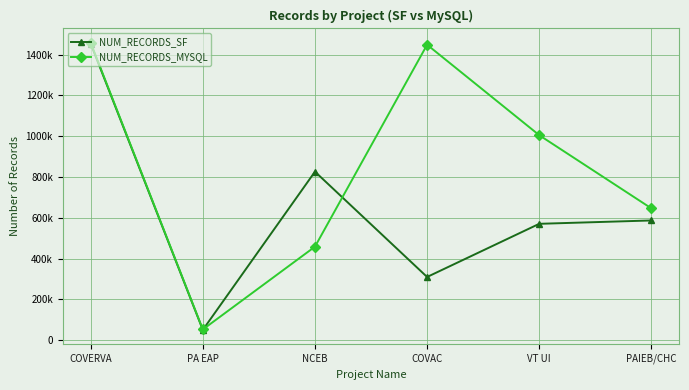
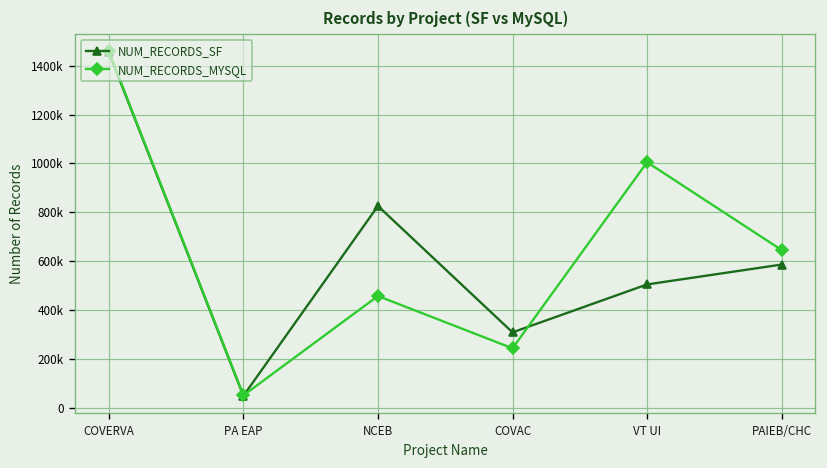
  {
    "NUM_RECORDS_SF": {
      "NCEB": 830000,
      "COVAC": 310000,
-     "VT UI": 570000,
+     "VT UI": 510000,
      "PAIEB/CHC": 590000
    },
    "NUM_RECORDS_MYSQL": {
      "NCEB": 460000,
-     "COVAC": 1450000,
+     "COVAC": 240000,
      "VT UI": 1010000,
      "PAIEB/CHC": 650000
    }
  }
